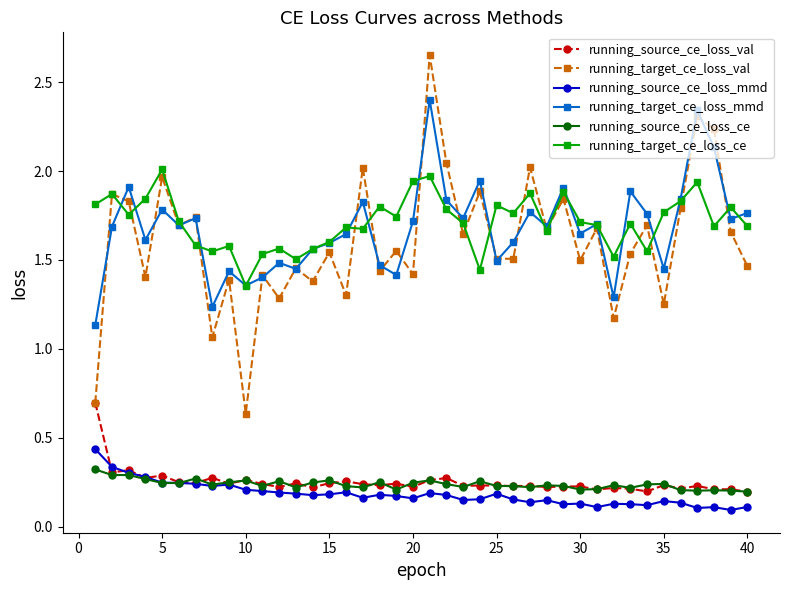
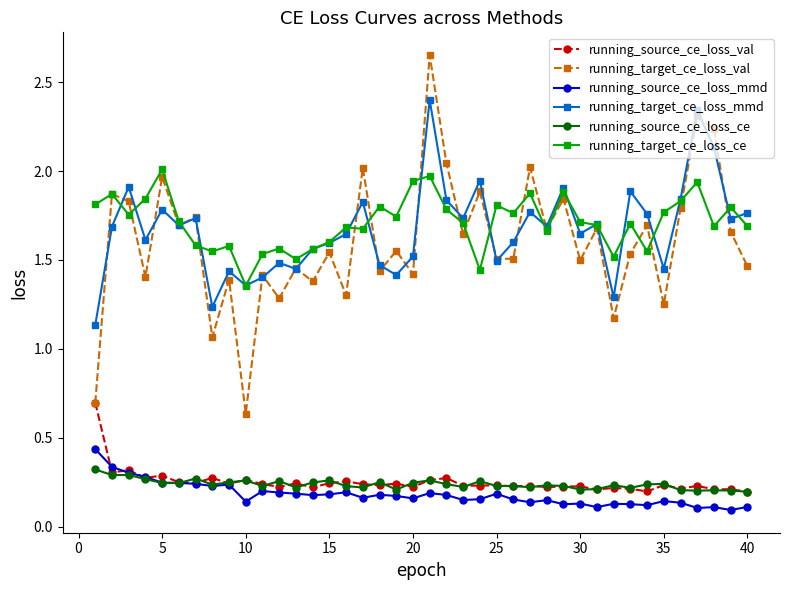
  {
    "running_source_ce_loss_val": {
      "5": 0.29,
      "15": 0.24,
      "20": 0.22,
      "30": 0.23
    },
    "running_target_ce_loss_val": {
      "5": 1.97,
      "10": 0.64,
      "15": 1.54,
      "20": 1.42,
      "30": 1.50,
      "35": 1.25,
      "40": 1.46
    },
    "running_source_ce_loss_mmd": {
-     "10": 0.21,
+     "10": 0.14,
      "15": 0.18,
      "20": 0.16,
      "25": 0.18,
      "30": 0.13,
      "35": 0.14,
      "40": 0.11
    },
    "running_target_ce_loss_mmd": {
      "5": 1.78,
-     "20": 1.72,
+     "20": 1.52,
      "30": 1.65,
      "35": 1.45,
      "40": 1.76
    },
    "running_source_ce_loss_ce": {
      "15": 0.26,
      "20": 0.25,
      "30": 0.21
    },
    "running_target_ce_loss_ce": {
      "5": 2.01,
      "20": 1.94,
      "25": 1.81,
      "30": 1.71,
      "35": 1.77,
      "40": 1.69
    }
  }
